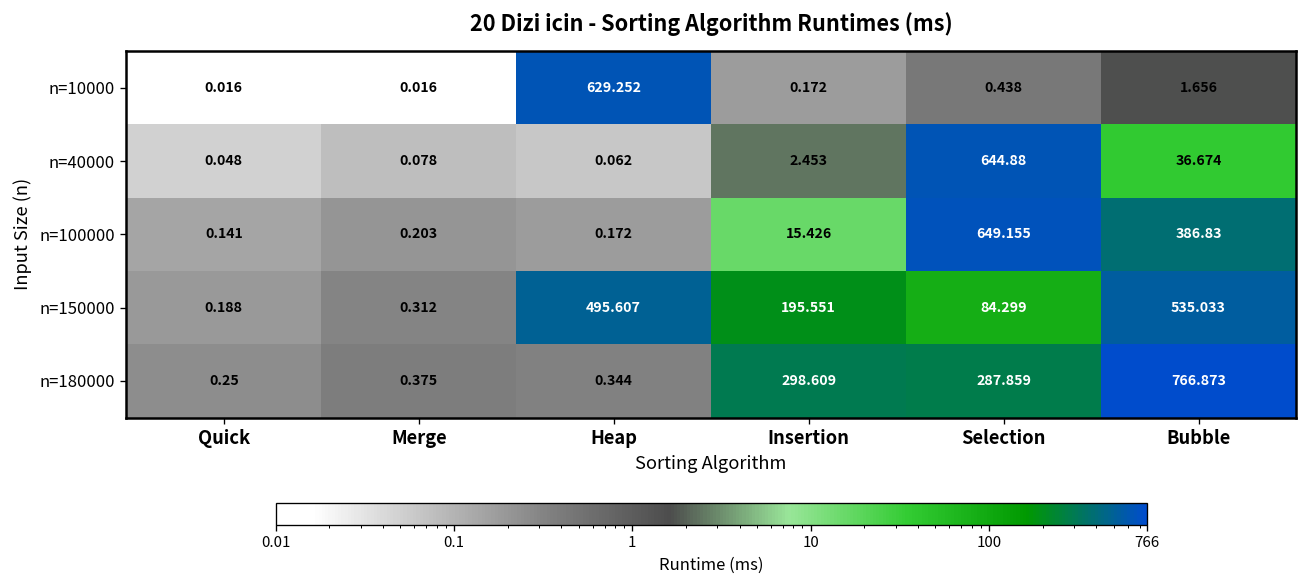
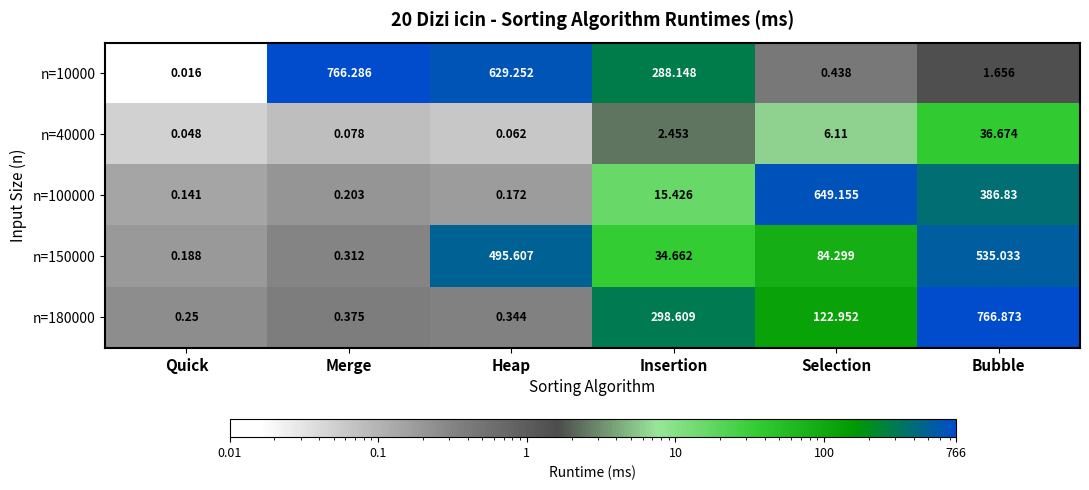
  {
    "n=10000": {
      "Quick": 0.016,
-     "Merge": 0.016,
+     "Merge": 766.286,
      "Heap": 629.252,
-     "Insertion": 0.172,
+     "Insertion": 288.148,
      "Selection": 0.438,
      "Bubble": 1.656
    },
    "n=40000": {
      "Quick": 0.048,
      "Merge": 0.078,
      "Heap": 0.062,
      "Insertion": 2.453,
-     "Selection": 644.88,
+     "Selection": 6.11,
      "Bubble": 36.674
    },
    "n=100000": {
      "Quick": 0.141,
      "Merge": 0.203,
      "Heap": 0.172,
      "Insertion": 15.426,
      "Selection": 649.155,
      "Bubble": 386.83
    },
    "n=150000": {
      "Quick": 0.188,
      "Merge": 0.312,
      "Heap": 495.607,
-     "Insertion": 195.551,
+     "Insertion": 34.662,
      "Selection": 84.299,
      "Bubble": 535.033
    },
    "n=180000": {
      "Quick": 0.25,
      "Merge": 0.375,
      "Heap": 0.344,
      "Insertion": 298.609,
-     "Selection": 287.859,
+     "Selection": 122.952,
      "Bubble": 766.873
    }
  }
